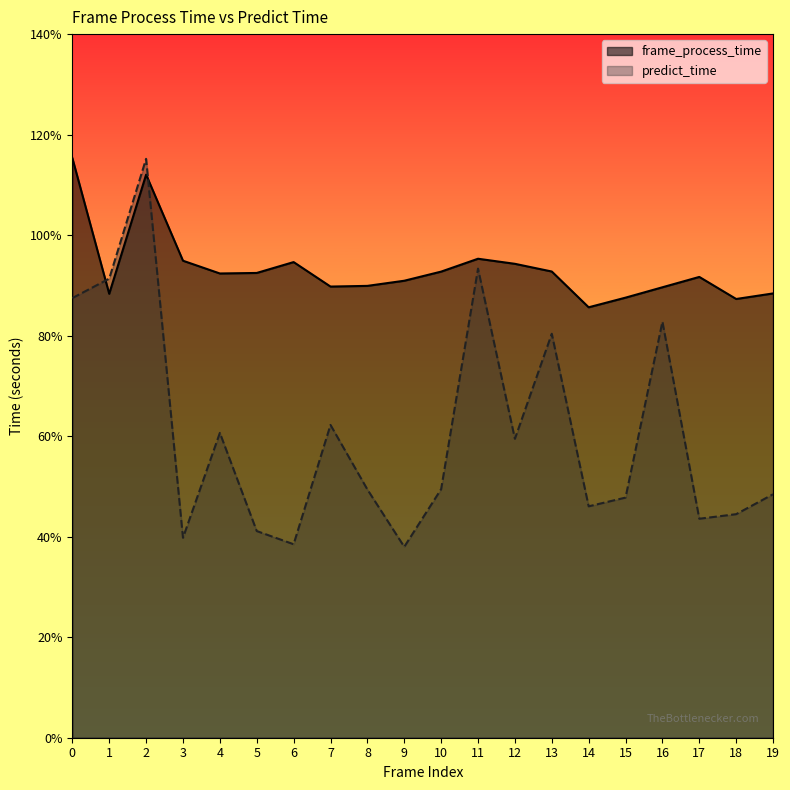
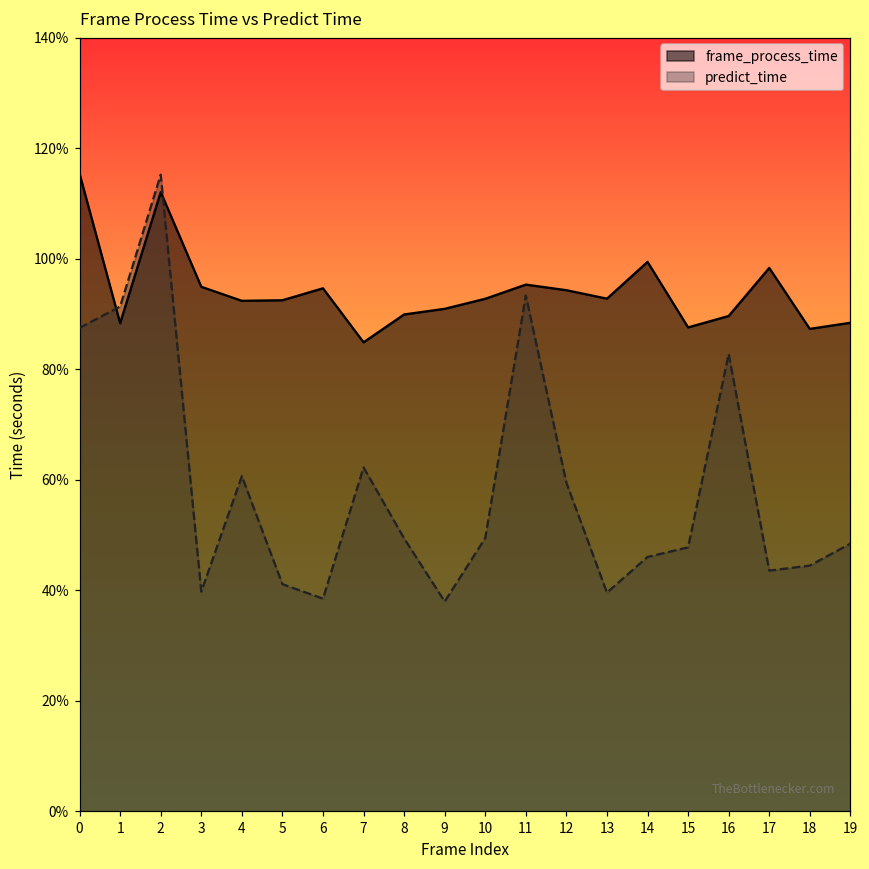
  {
    "frame_process_time": {
      "0": "115%",
      "1": "88%",
      "2": "112%",
      "3": "95%",
      "4": "92%",
      "5": "92%",
      "6": "95%",
-     "7": "90%",
+     "7": "85%",
      "8": "90%",
      "9": "91%",
      "10": "93%",
      "11": "95%",
      "12": "94%",
      "13": "93%",
-     "14": "86%",
+     "14": "99%",
      "15": "88%",
      "16": "90%",
-     "17": "92%",
+     "17": "98%",
      "18": "87%",
      "19": "88%"
    },
    "predict_time": {
      "0": "87%",
      "1": "91%",
      "2": "115%",
      "3": "40%",
      "4": "61%",
      "5": "41%",
      "6": "38%",
      "7": "62%",
      "8": "49%",
      "9": "38%",
      "10": "49%",
      "11": "93%",
      "12": "59%",
-     "13": "80%",
+     "13": "40%",
      "14": "46%",
      "15": "48%",
      "16": "83%",
      "17": "44%",
      "18": "44%",
      "19": "48%"
    }
  }
